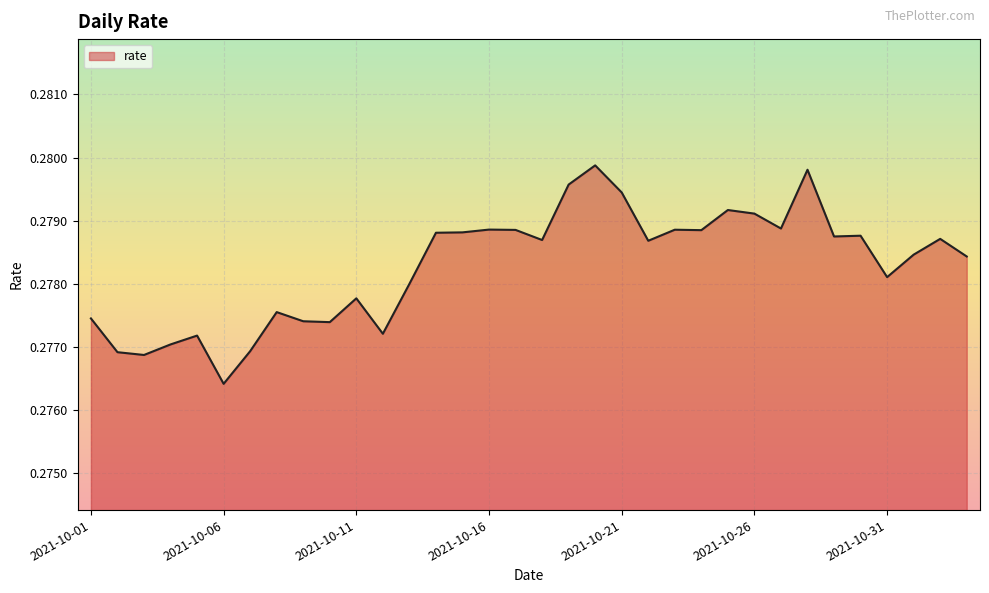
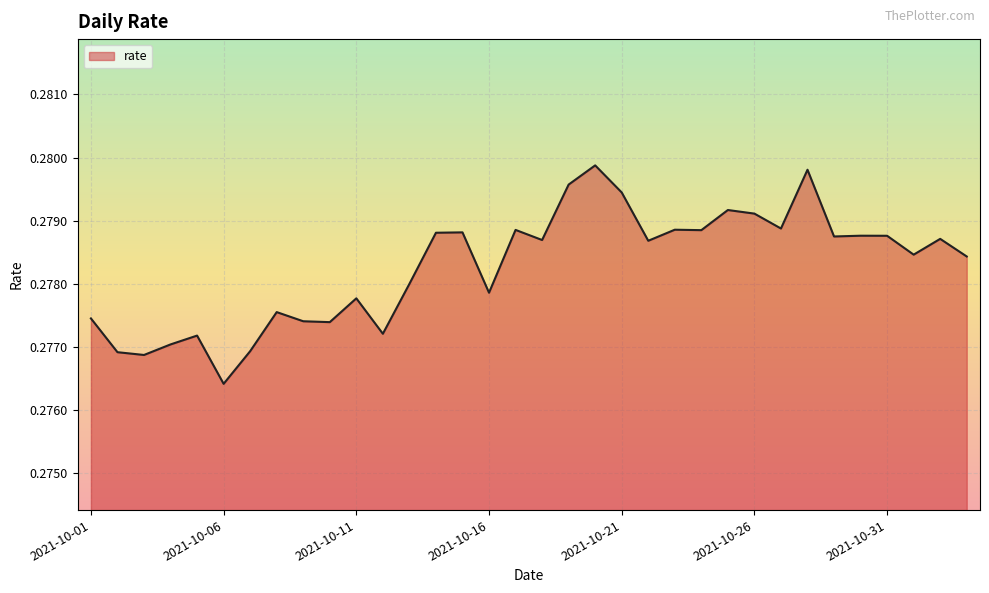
  {
    "2021-10-01": 0.2775,
    "2021-10-06": 0.2764,
    "2021-10-11": 0.2778,
-   "2021-10-16": 0.2789,
+   "2021-10-16": 0.2779,
    "2021-10-21": 0.2794,
    "2021-10-26": 0.2791,
-   "2021-10-31": 0.2781
+   "2021-10-31": 0.2788
  }
